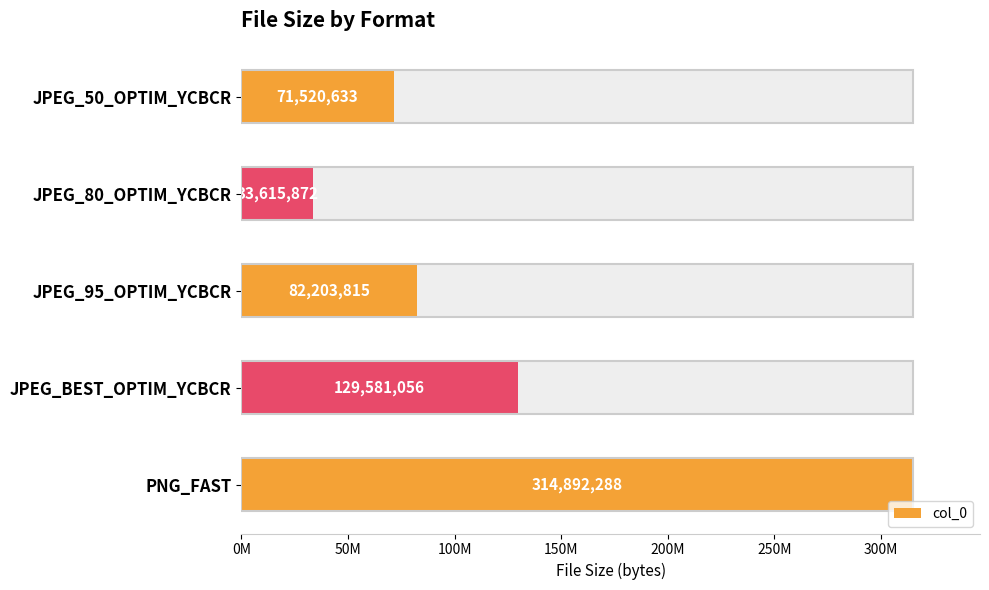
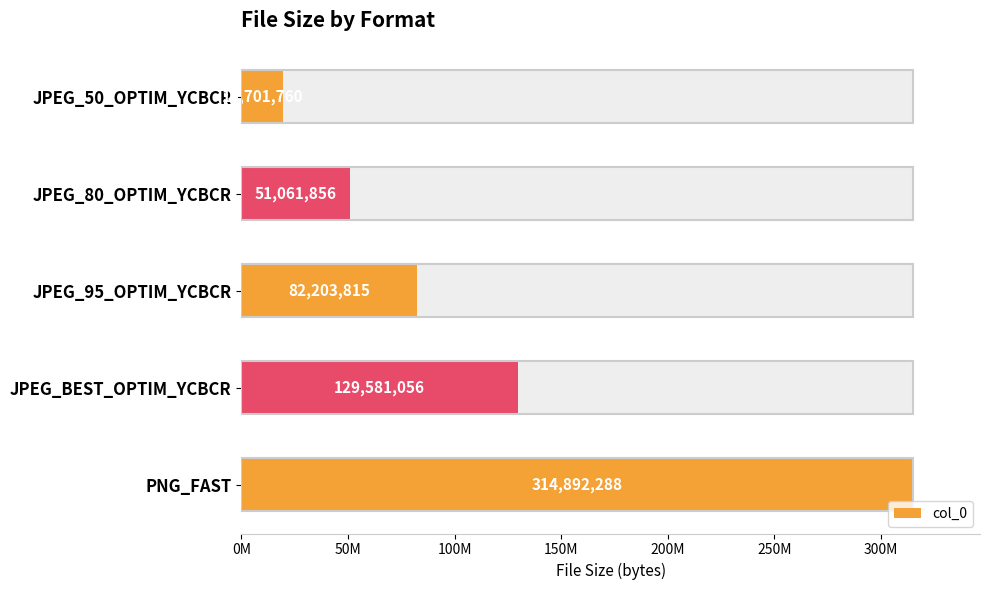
  {
    "col_0": {
-     "JPEG_50_OPTIM_YCBCR": "71,520,633",
-     "JPEG_80_OPTIM_YCBCR": "33,615,872",
+     "JPEG_50_OPTIM_YCBCR": "19,701,760",
+     "JPEG_80_OPTIM_YCBCR": "51,061,856",
      "PNG_FAST": "314,892,288"
    }
  }
